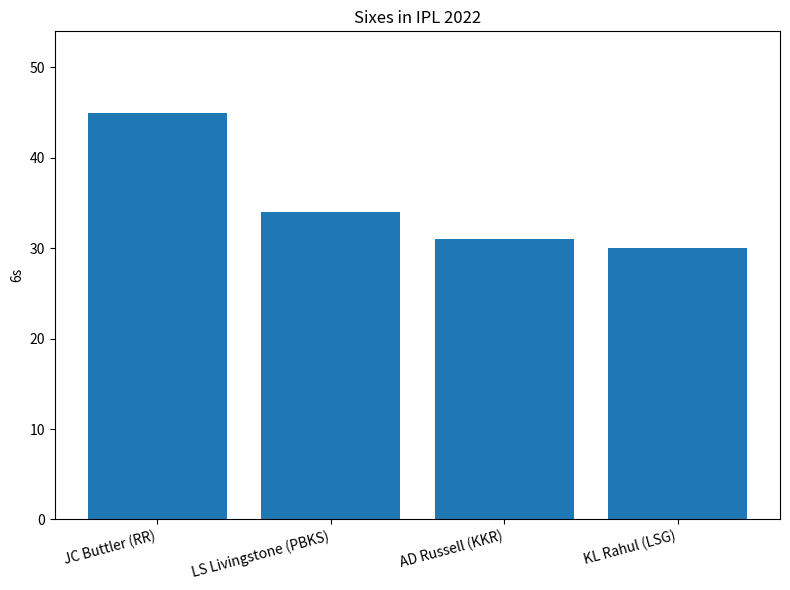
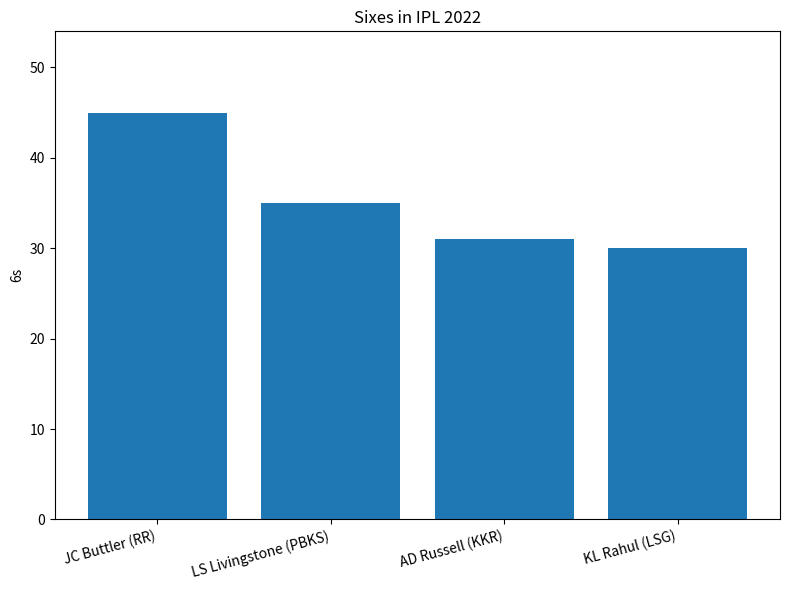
  {
    "JC Buttler (RR)": 45,
-   "LS Livingstone (PBKS)": 34,
+   "LS Livingstone (PBKS)": 35,
    "AD Russell (KKR)": 31,
    "KL Rahul (LSG)": 30
  }
